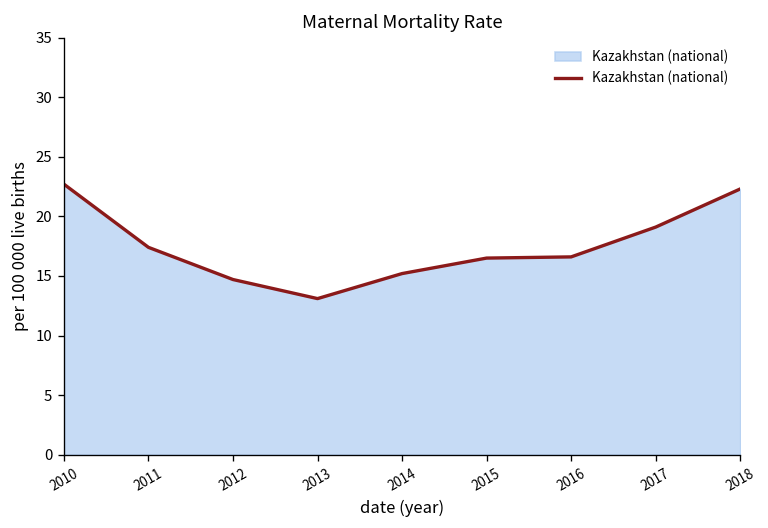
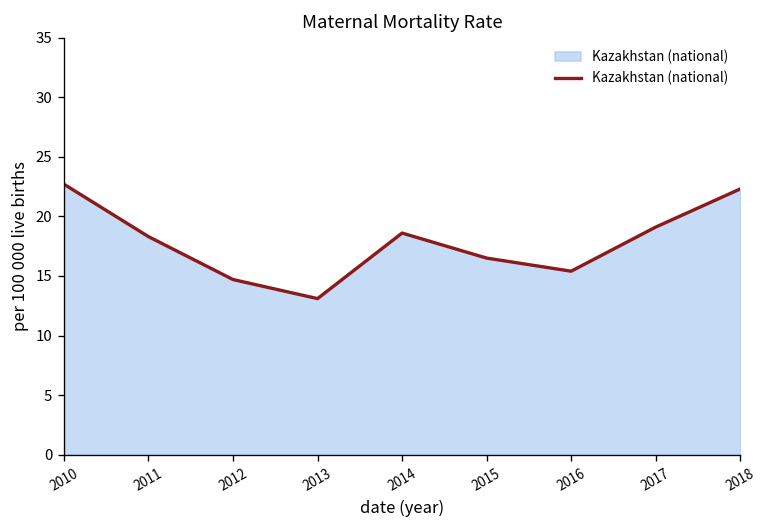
  {
    "2010": 23,
-   "2011": 17,
+   "2011": 18,
    "2012": 15,
    "2013": 13,
-   "2014": 15,
+   "2014": 19,
    "2015": 17,
-   "2016": 17,
+   "2016": 15,
    "2017": 19,
    "2018": 22
  }
